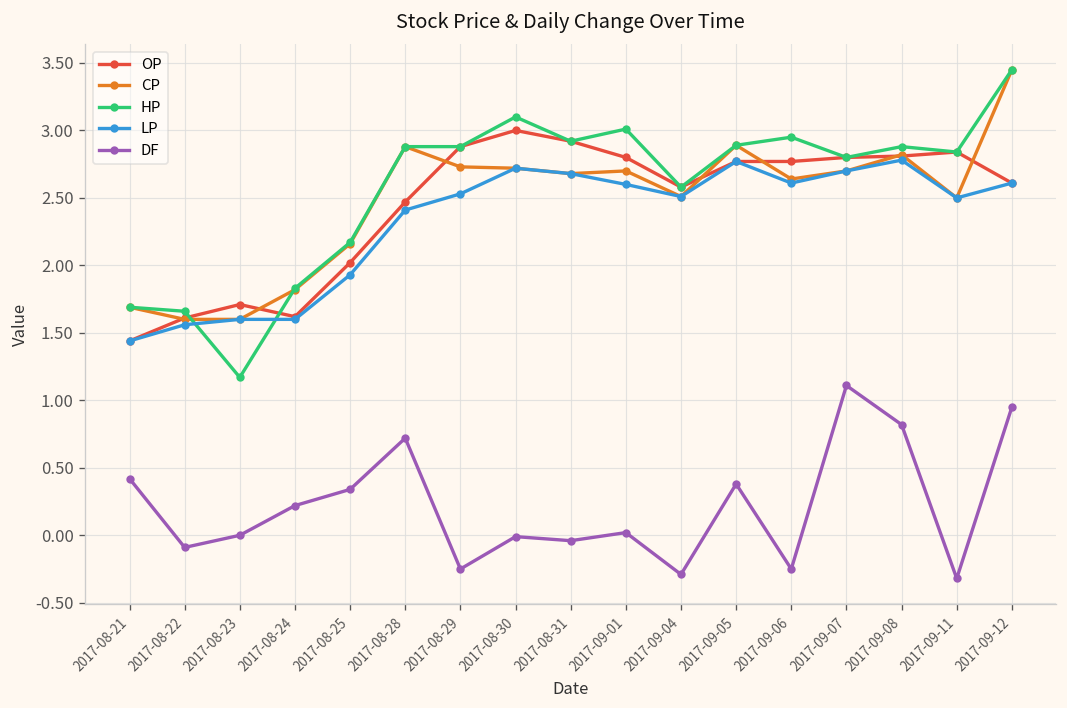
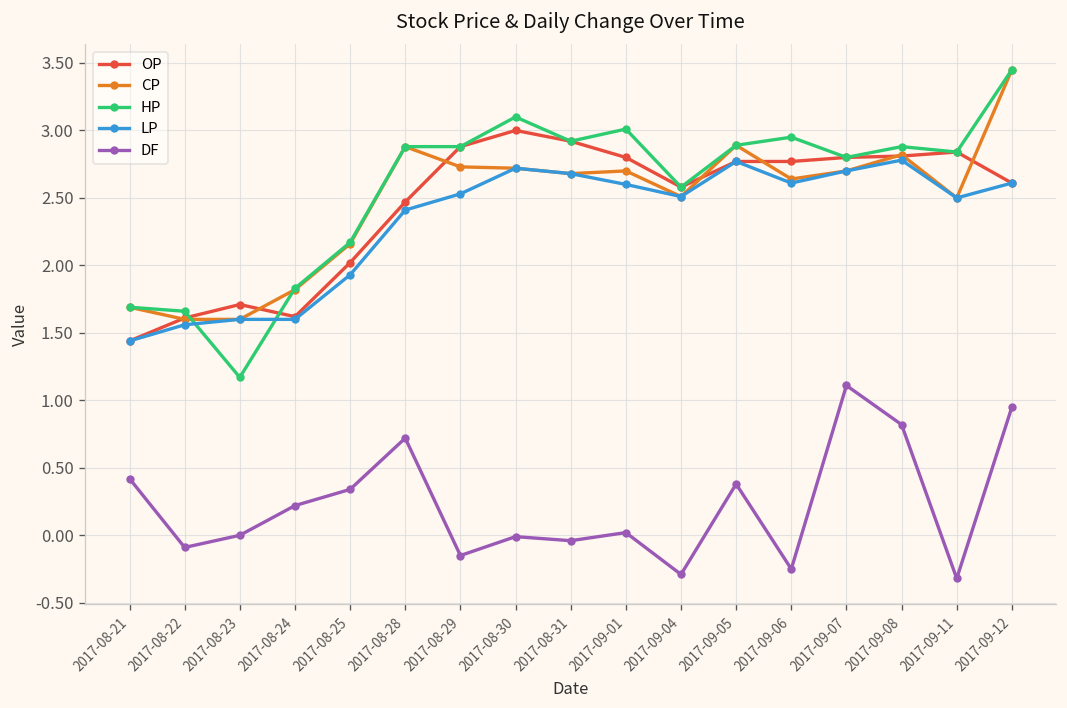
  {
    "HP": {
      "2017-08-22": 1.66,
      "2017-08-23": 1.17,
      "2017-08-30": 3.10,
      "2017-09-01": 3.01,
      "2017-09-06": 2.95,
      "2017-09-08": 2.88
    },
    "LP": {
      "2017-08-22": 1.56,
      "2017-08-25": 1.93,
      "2017-08-28": 2.41,
      "2017-08-29": 2.53,
      "2017-09-01": 2.60,
      "2017-09-06": 2.61,
      "2017-09-08": 2.78
    },
    "DF": {
      "2017-08-21": 0.42,
      "2017-08-22": -0.09,
      "2017-08-23": 0.00,
      "2017-08-24": 0.22,
      "2017-08-25": 0.34,
      "2017-08-28": 0.72,
-     "2017-08-29": -0.25,
+     "2017-08-29": -0.15,
      "2017-08-30": -0.01,
      "2017-08-31": -0.04,
      "2017-09-01": 0.02,
      "2017-09-04": -0.29,
      "2017-09-05": 0.38,
      "2017-09-06": -0.25,
      "2017-09-07": 1.11,
      "2017-09-08": 0.82,
      "2017-09-11": -0.32,
      "2017-09-12": 0.95
    }
  }
